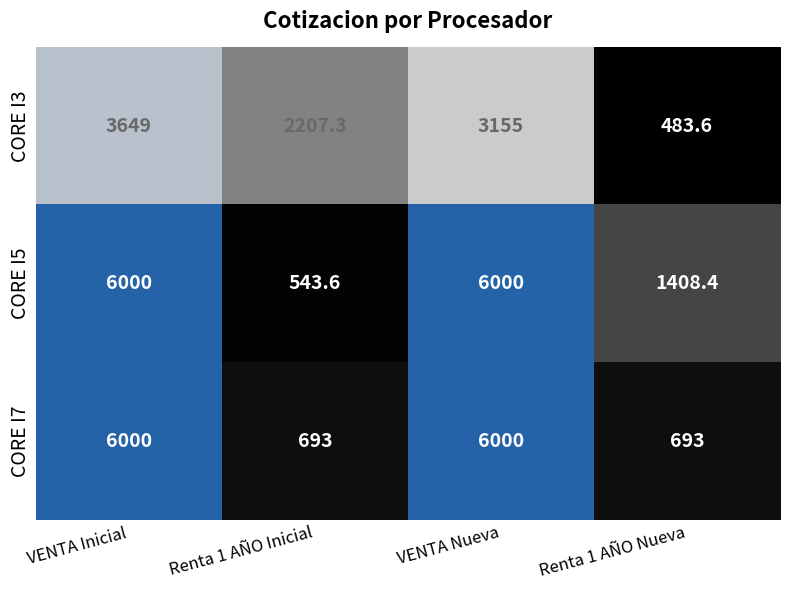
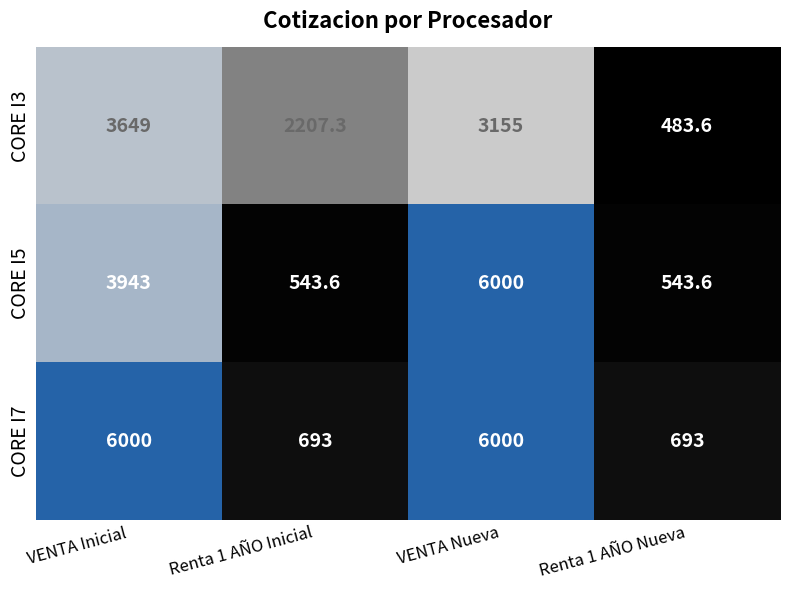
  {
    "CORE I3": {
      "VENTA Inicial": 3649,
      "VENTA Nueva": 3155,
      "Renta 1 AÑO Nueva": 483.6
    },
    "CORE I5": {
-     "VENTA Inicial": 6000,
+     "VENTA Inicial": 3943,
      "Renta 1 AÑO Inicial": 543.6,
      "VENTA Nueva": 6000,
-     "Renta 1 AÑO Nueva": 1408.4
+     "Renta 1 AÑO Nueva": 543.6
    },
    "CORE I7": {
      "VENTA Inicial": 6000,
      "Renta 1 AÑO Inicial": 693,
      "VENTA Nueva": 6000,
      "Renta 1 AÑO Nueva": 693
    }
  }
